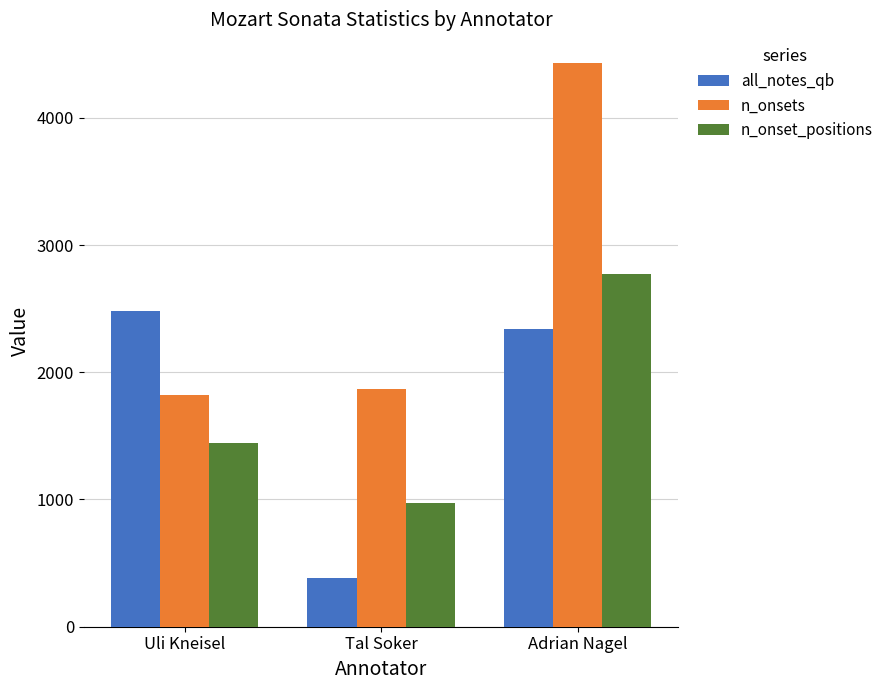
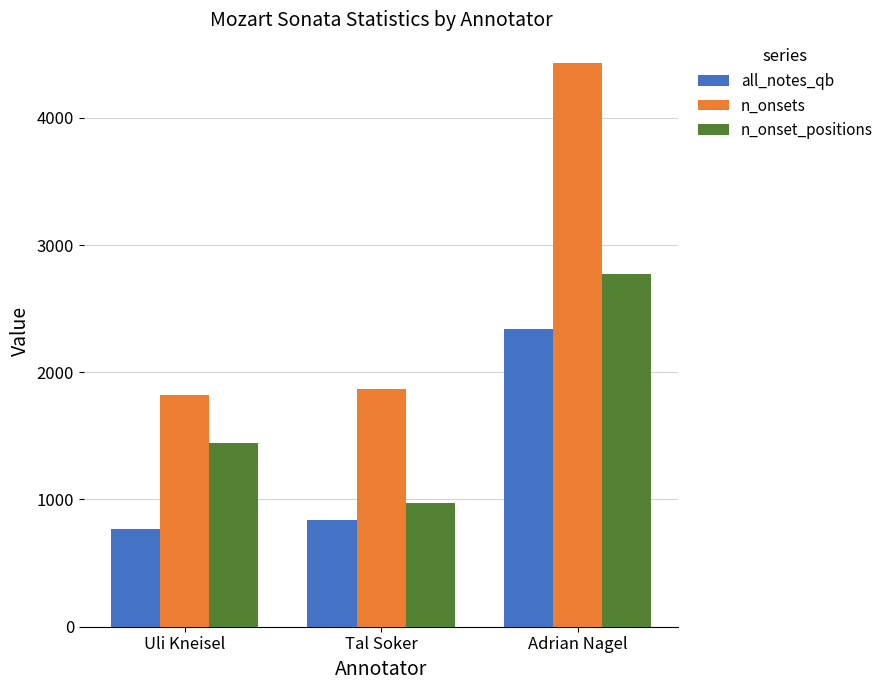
  {
    "all_notes_qb": {
-     "Uli Kneisel": 2480,
-     "Tal Soker": 380,
+     "Uli Kneisel": 770,
+     "Tal Soker": 840,
      "Adrian Nagel": 2340
    },
    "n_onsets": {
      "Uli Kneisel": 1820,
      "Tal Soker": 1870,
      "Adrian Nagel": 4430
    },
    "n_onset_positions": {
      "Uli Kneisel": 1440,
      "Tal Soker": 970,
      "Adrian Nagel": 2770
    }
  }
